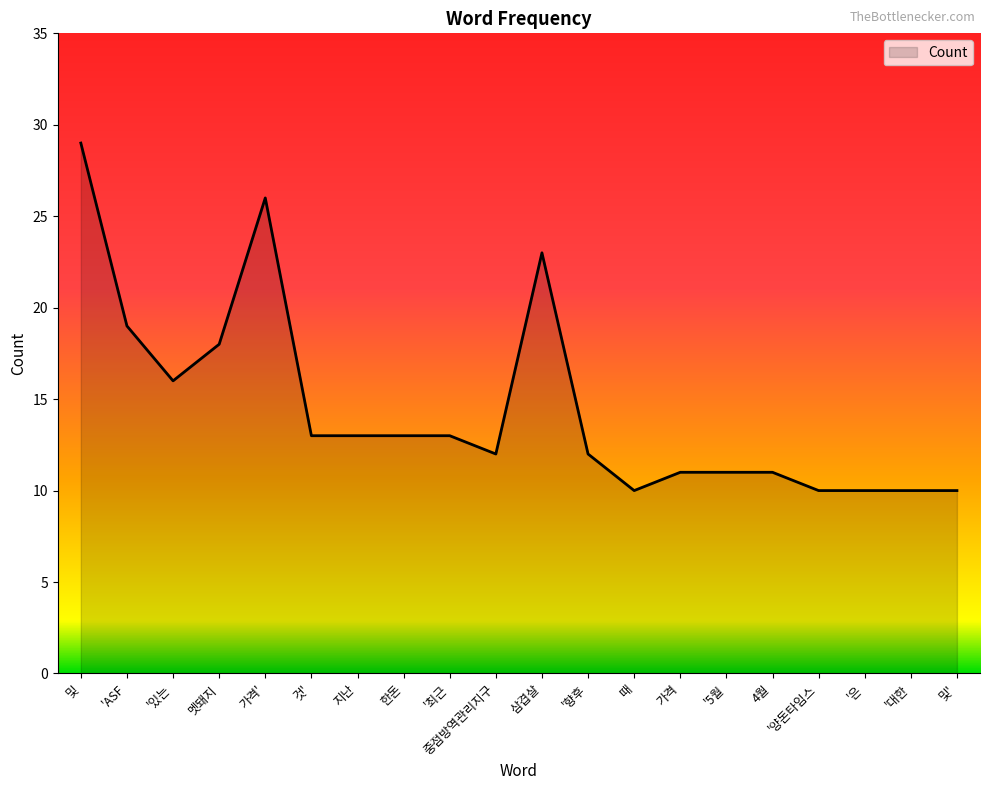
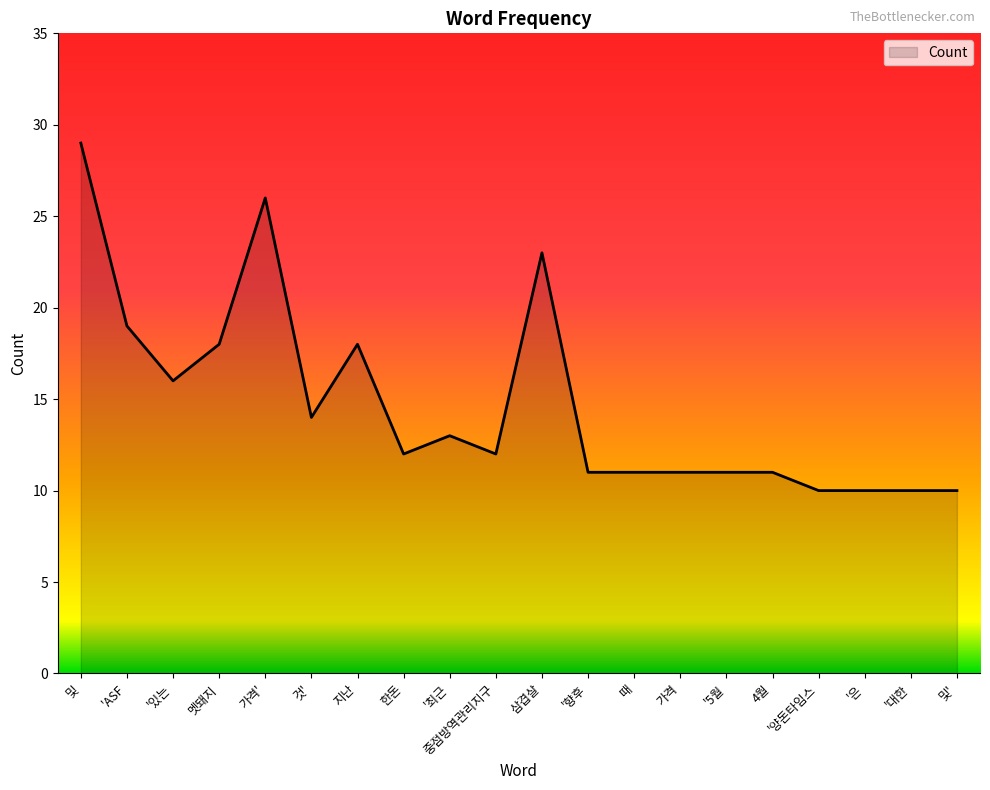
  {
    "및": 29,
    "'ASF": 19,
    "'있는": 16,
    "멧돼지": 18,
    "가격'": 26,
-   "것'": 13,
-   "지난": 13,
-   "한돈": 13,
+   "것'": 14,
+   "지난": 18,
+   "한돈": 12,
    "'최근": 13,
    "중점방역관리지구": 12,
    "삼겹살": 23,
-   "'향후": 12,
-   "때": 10,
+   "'향후": 11,
+   "때": 11,
    "가격": 11,
    "'5월": 11,
    "4월": 11,
    "'양돈타임스": 10,
    "'은": 10,
    "'대한": 10,
    "및'": 10
  }
